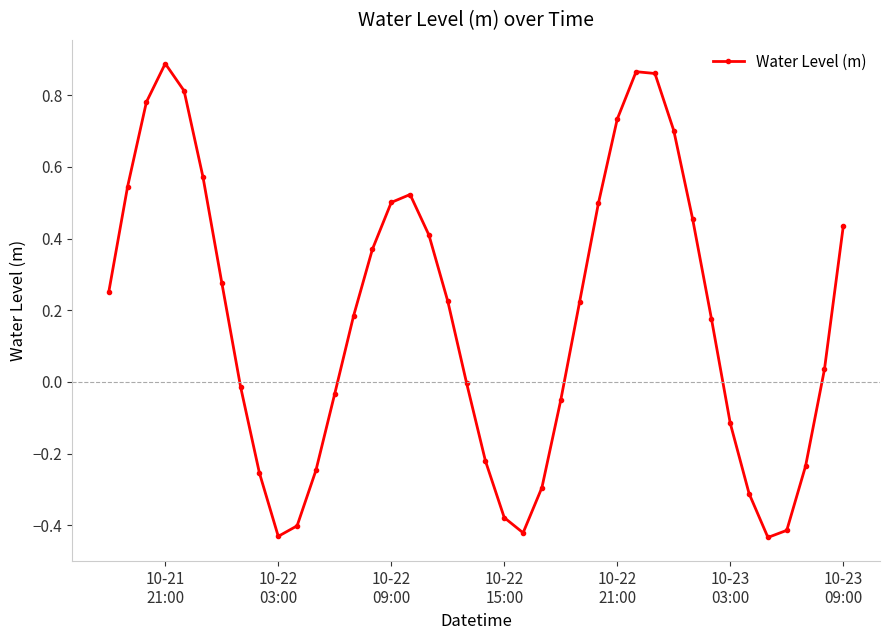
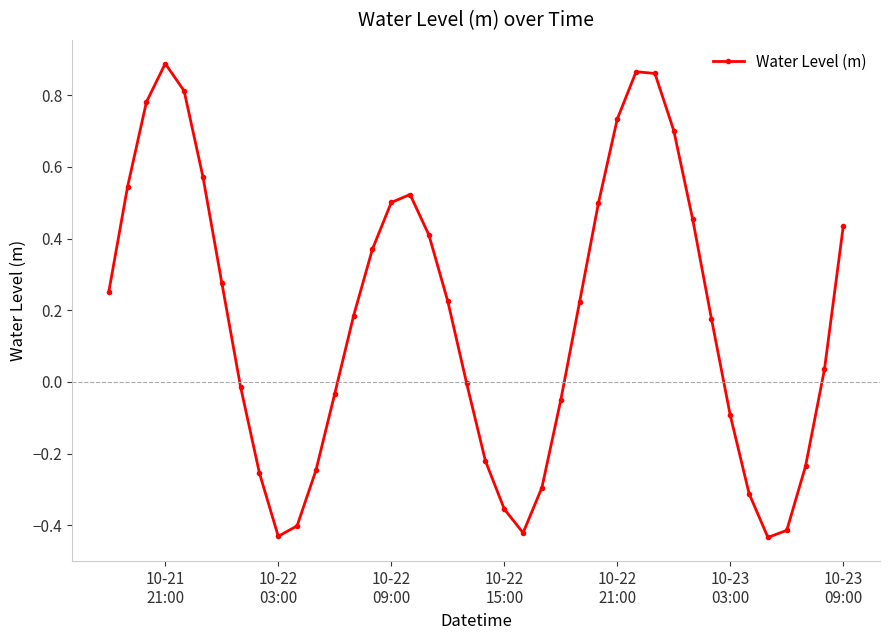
  {
    "10-21 21:00": 0.89,
    "10-22 03:00": -0.43,
    "10-22 09:00": 0.50,
-   "10-22 15:00": -0.38,
+   "10-22 15:00": -0.35,
    "10-22 21:00": 0.73,
-   "10-23 03:00": -0.12,
+   "10-23 03:00": -0.09,
    "10-23 09:00": 0.43
  }
